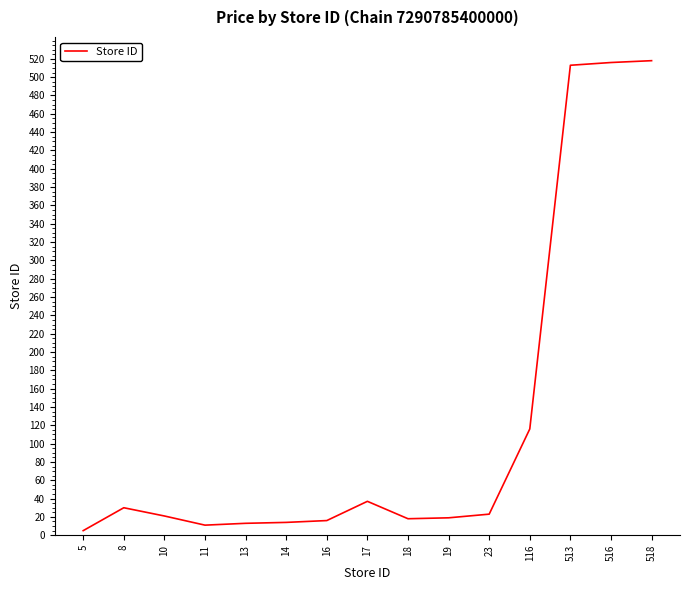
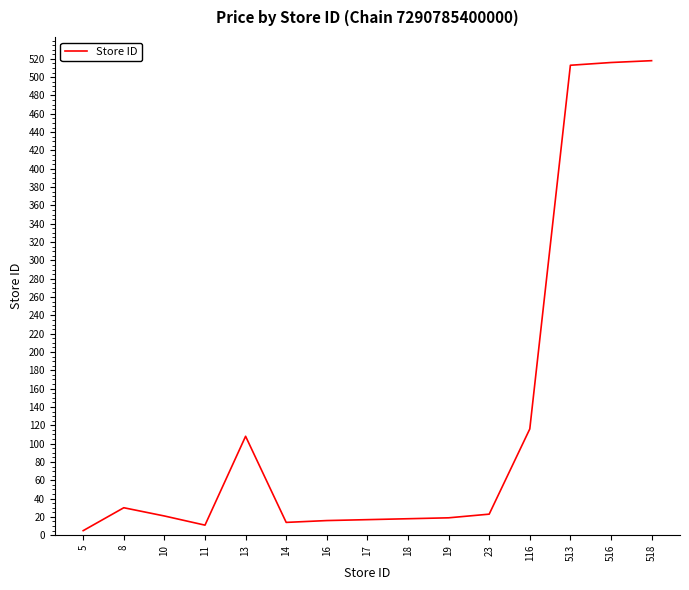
  {
    "5": 10,
    "8": 30,
    "10": 20,
    "11": 10,
-   "13": 10,
+   "13": 110,
    "14": 10,
    "16": 20,
-   "17": 40,
+   "17": 20,
    "18": 20,
    "19": 20,
    "23": 20,
    "116": 120,
    "513": 510,
    "516": 520,
    "518": 520
  }
